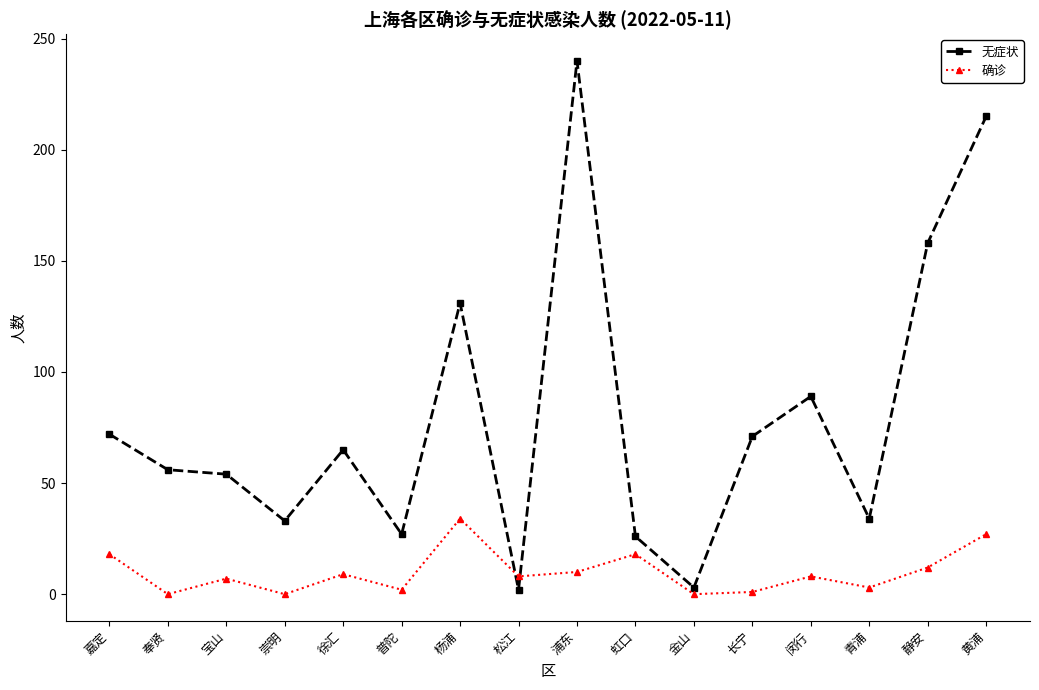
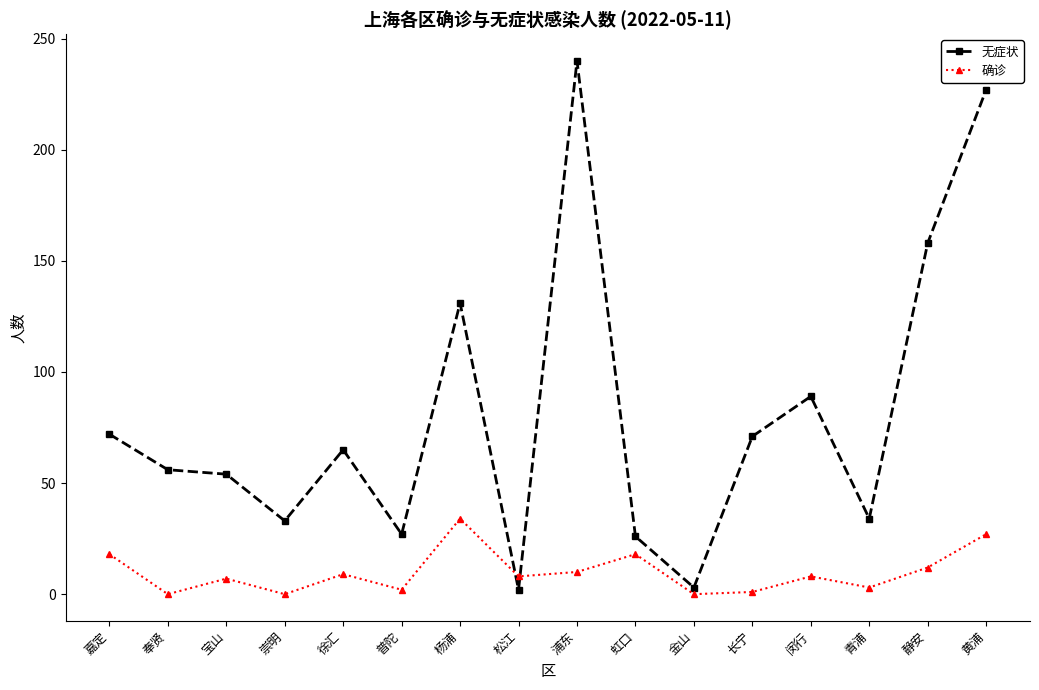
  {
    "无症状": {
      "嘉定": 72,
      "奉贤": 56,
      "宝山": 54,
      "崇明": 33,
      "徐汇": 65,
      "普陀": 27,
      "杨浦": 131,
      "松江": 2,
      "浦东": 240,
      "虹口": 26,
      "金山": 3,
      "长宁": 71,
      "闵行": 89,
      "青浦": 34,
      "静安": 158,
-     "黄浦": 215
+     "黄浦": 227
    },
    "确诊": {
      "嘉定": 18,
      "奉贤": 0,
      "宝山": 7,
      "崇明": 0,
      "徐汇": 9,
      "普陀": 2,
      "杨浦": 34,
      "松江": 8,
      "浦东": 10,
      "虹口": 18,
      "金山": 0,
      "长宁": 1,
      "闵行": 8,
      "青浦": 3,
      "静安": 12,
      "黄浦": 27
    }
  }
